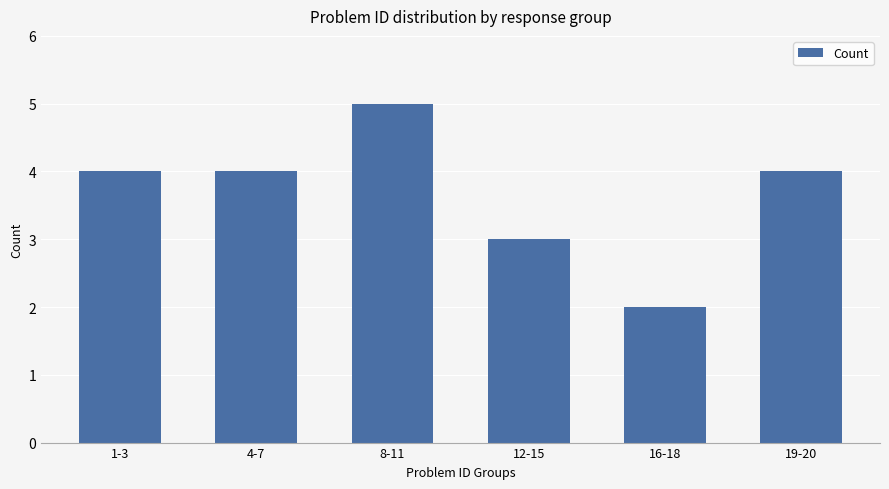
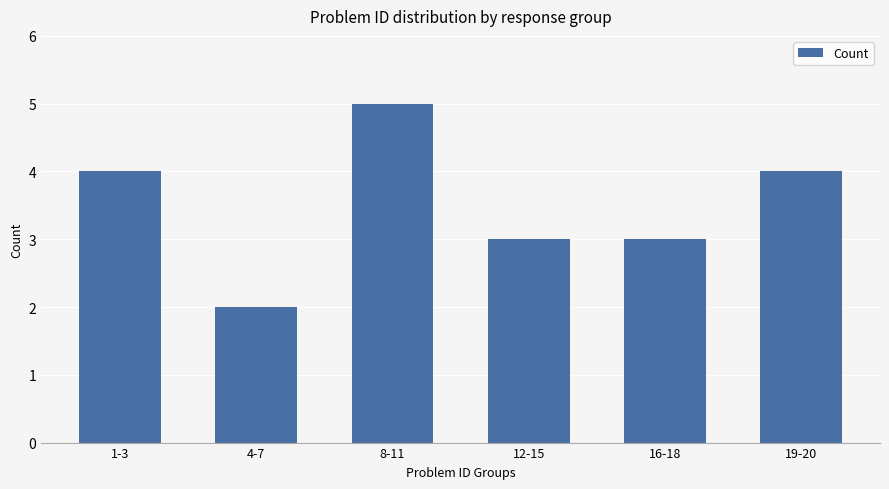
  {
    "1-3": 4,
-   "4-7": 4,
+   "4-7": 2,
    "8-11": 5,
    "12-15": 3,
-   "16-18": 2,
+   "16-18": 3,
    "19-20": 4
  }
